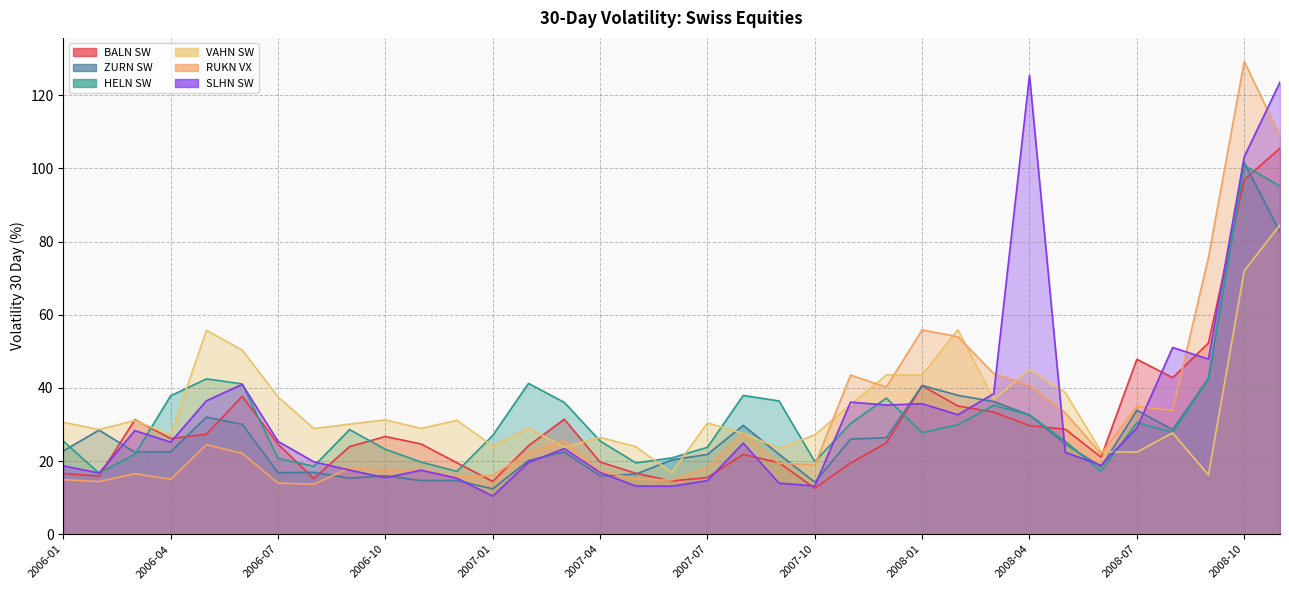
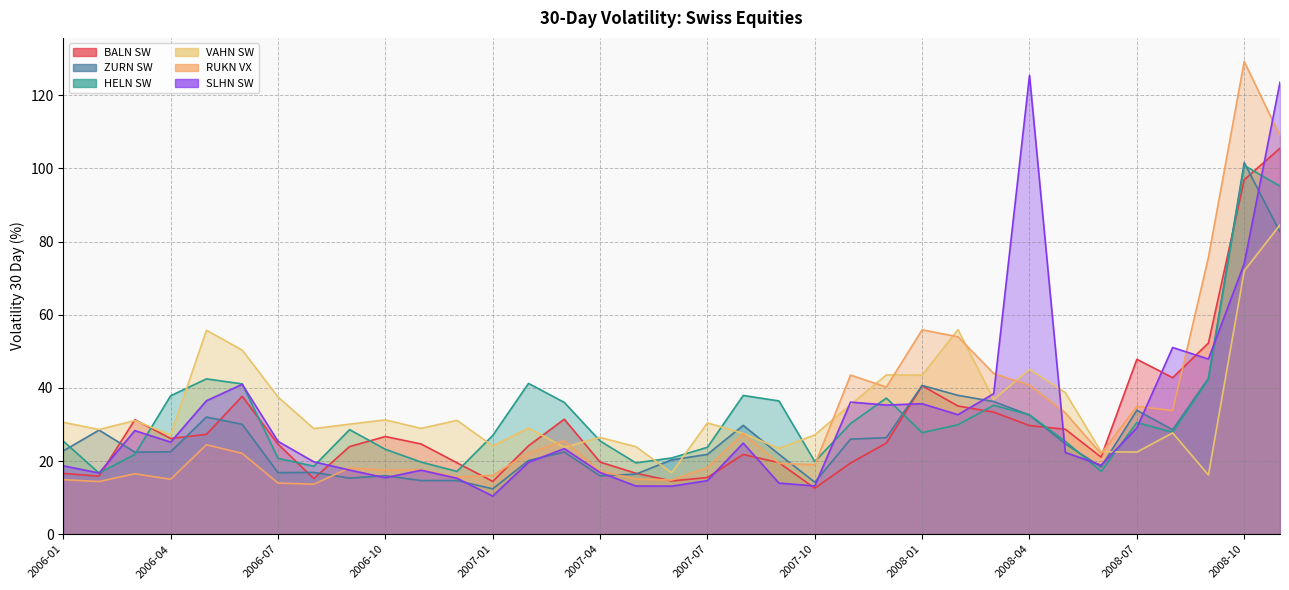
  {
    "SLHN SW": {
      "2006-01": 19,
      "2006-04": 25,
      "2006-07": 25,
      "2007-01": 10,
      "2007-07": 15,
      "2008-01": 36,
      "2008-04": 125,
      "2008-07": 29,
-     "2008-10": 103
+     "2008-10": 74
    }
  }
